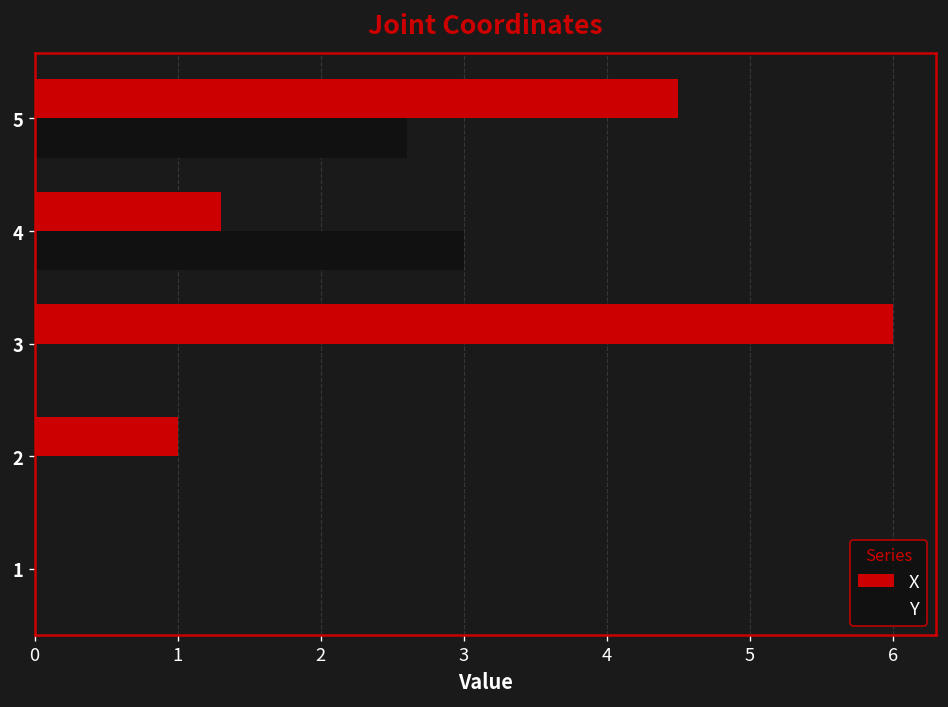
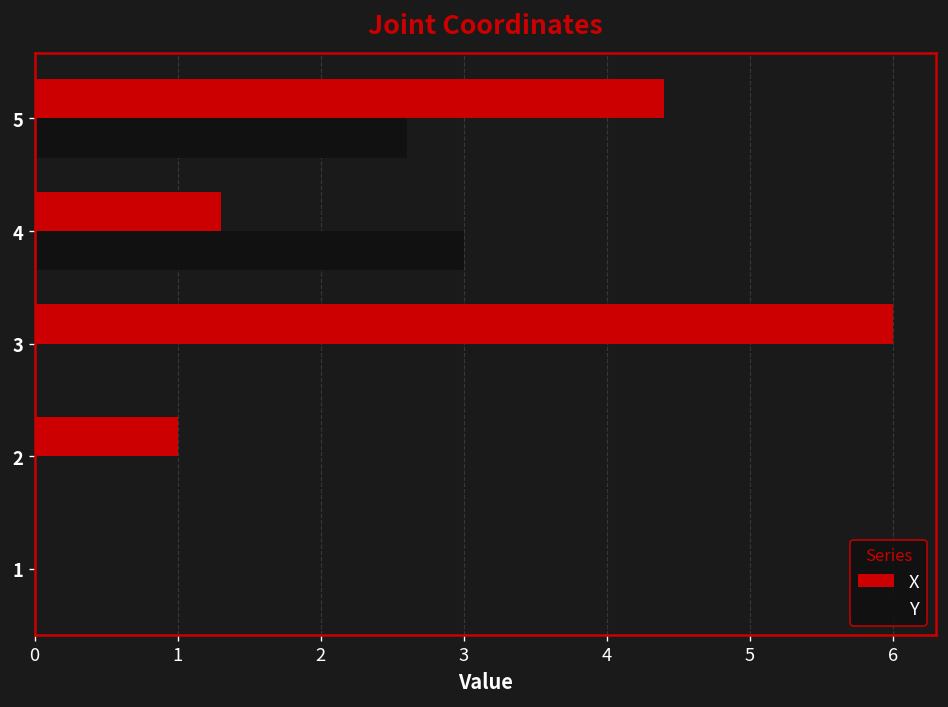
  {
    "X": {
-     "5": 4.5,
+     "5": 4.4,
      "4": 1.3,
      "3": 6.0,
      "2": 1.0,
      "1": 0.0
    },
    "Y": {
      "5": 2.6,
      "4": 3.0,
      "3": 0.0,
      "2": 0.0,
      "1": 0.0
    }
  }
